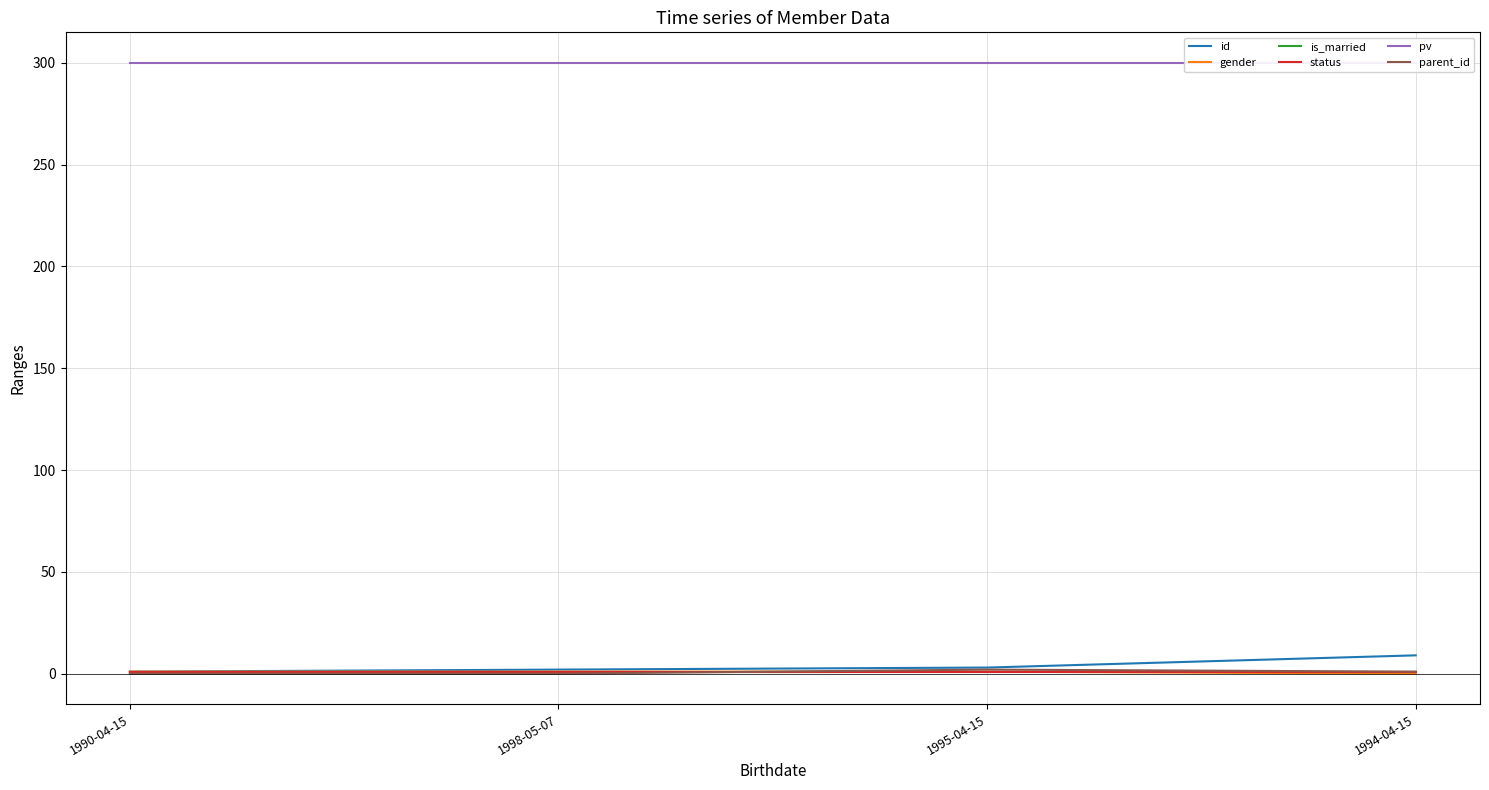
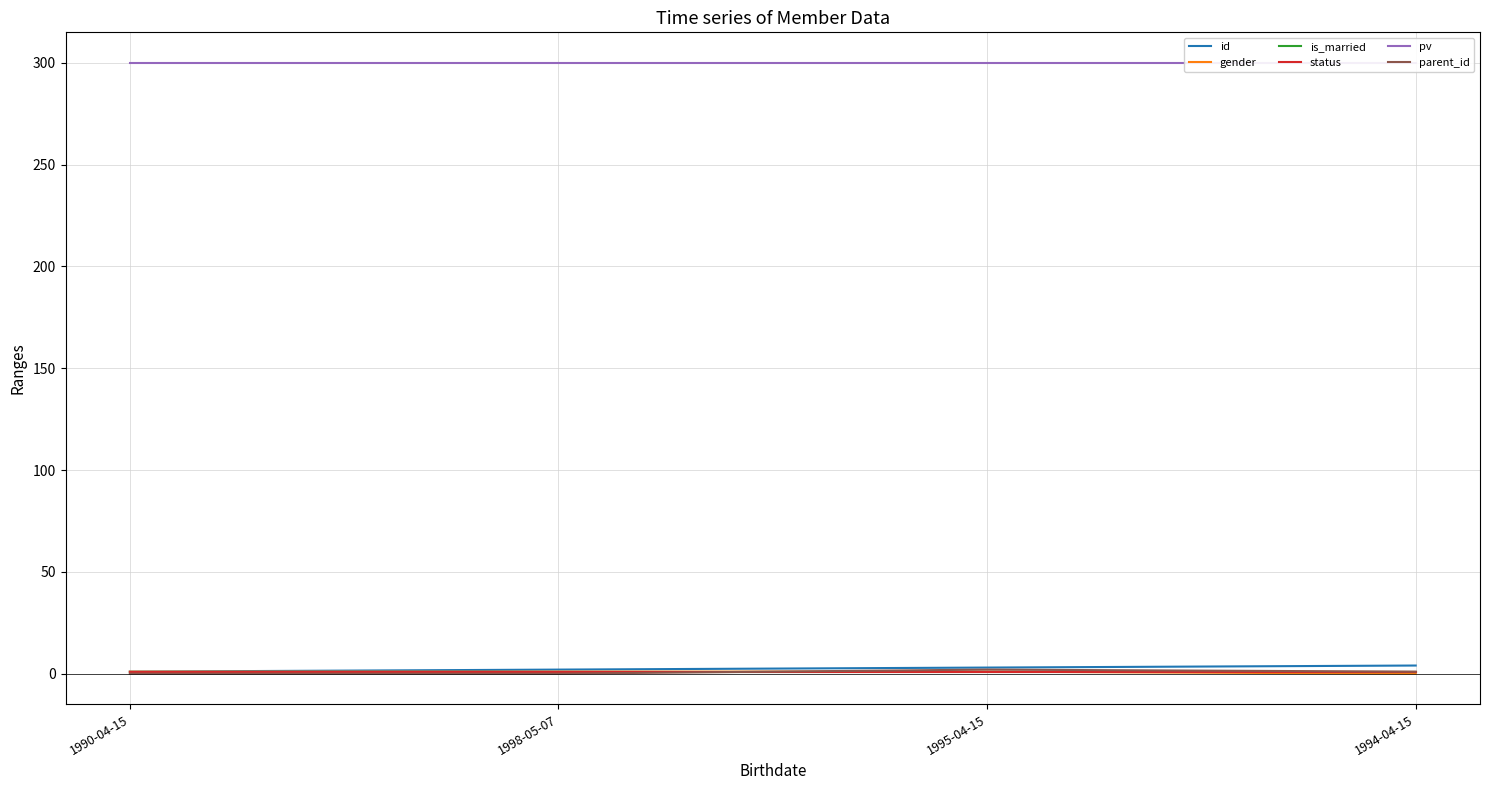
  {
    "id": {
-     "1994-04-15": 9
+     "1994-04-15": 4
    },
    "pv": {
      "1990-04-15": 300,
      "1998-05-07": 300,
      "1995-04-15": 300
    }
  }
